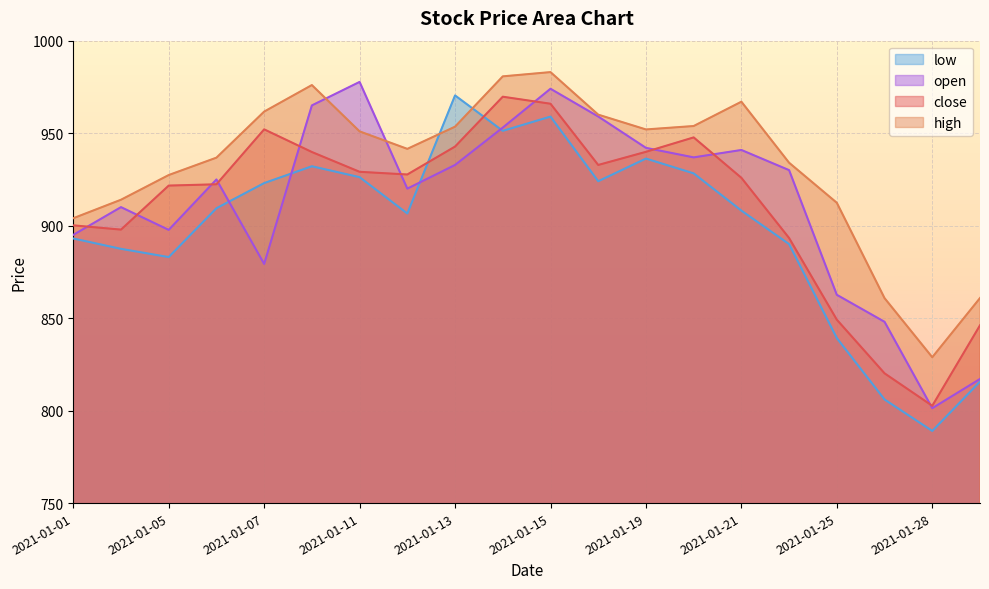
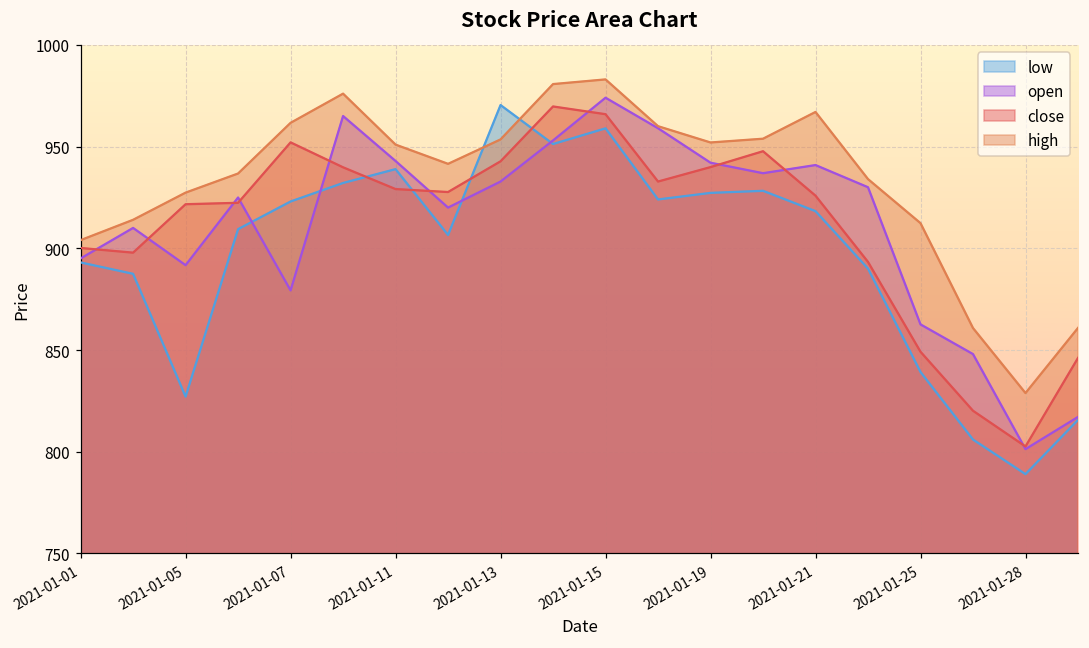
  {
    "low": {
      "2021-01-01": 893,
-     "2021-01-05": 883,
+     "2021-01-05": 827,
      "2021-01-07": 923,
-     "2021-01-11": 926,
+     "2021-01-11": 939,
      "2021-01-13": 970,
      "2021-01-15": 959,
-     "2021-01-19": 936,
-     "2021-01-21": 908,
+     "2021-01-19": 927,
+     "2021-01-21": 918,
      "2021-01-25": 839,
      "2021-01-28": 789
    },
    "open": {
      "2021-01-01": 895,
-     "2021-01-05": 898,
+     "2021-01-05": 892,
      "2021-01-07": 879,
-     "2021-01-11": 978,
+     "2021-01-11": 943,
      "2021-01-13": 933,
      "2021-01-15": 974,
      "2021-01-19": 942,
      "2021-01-21": 941,
      "2021-01-25": 863
    }
  }
